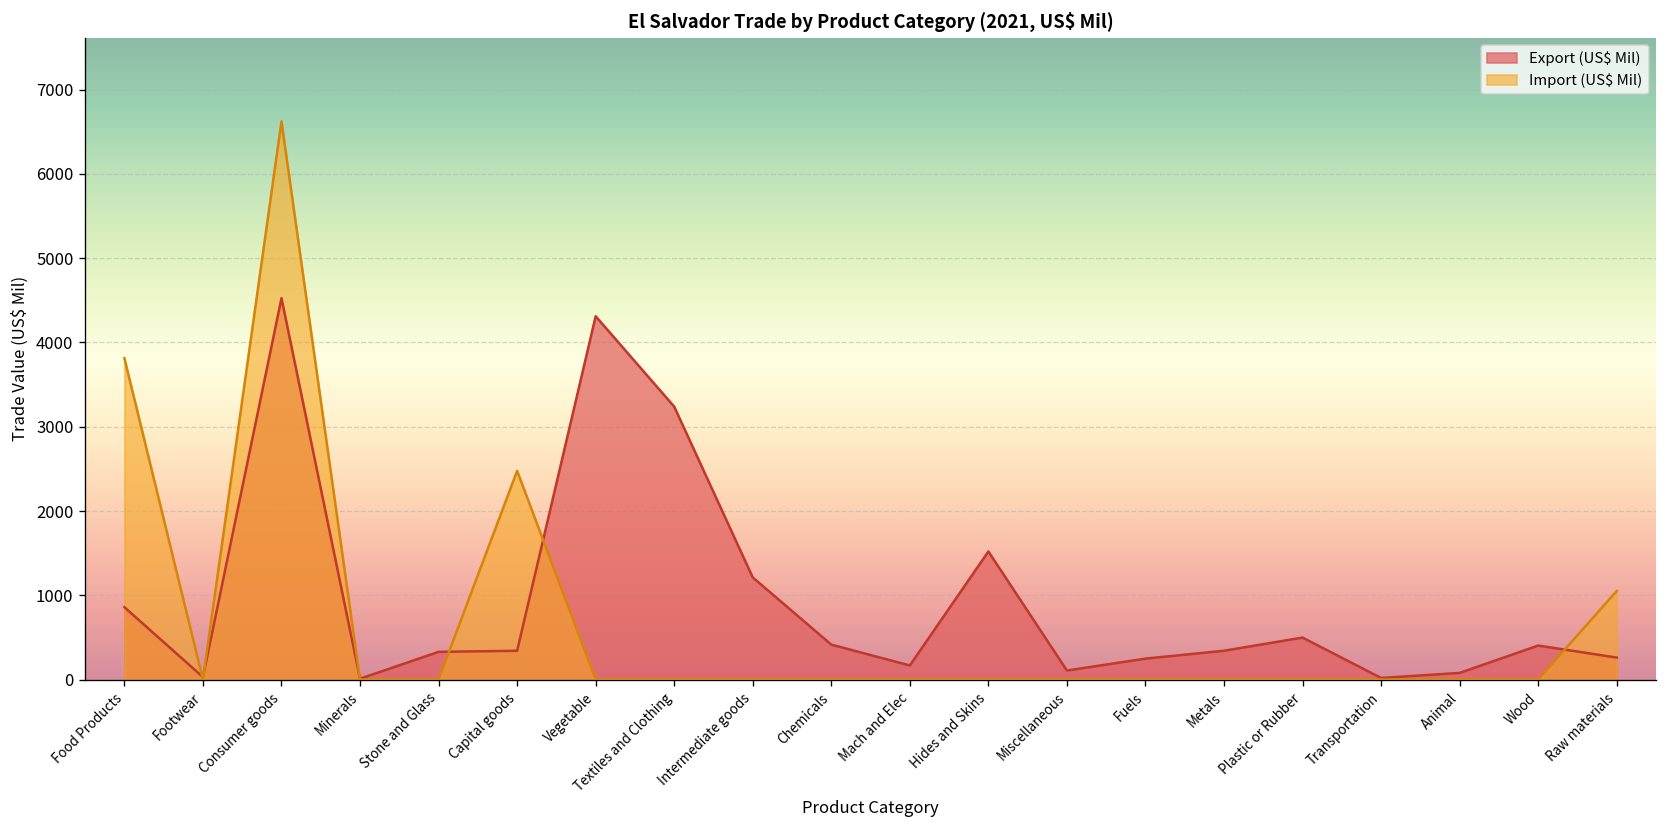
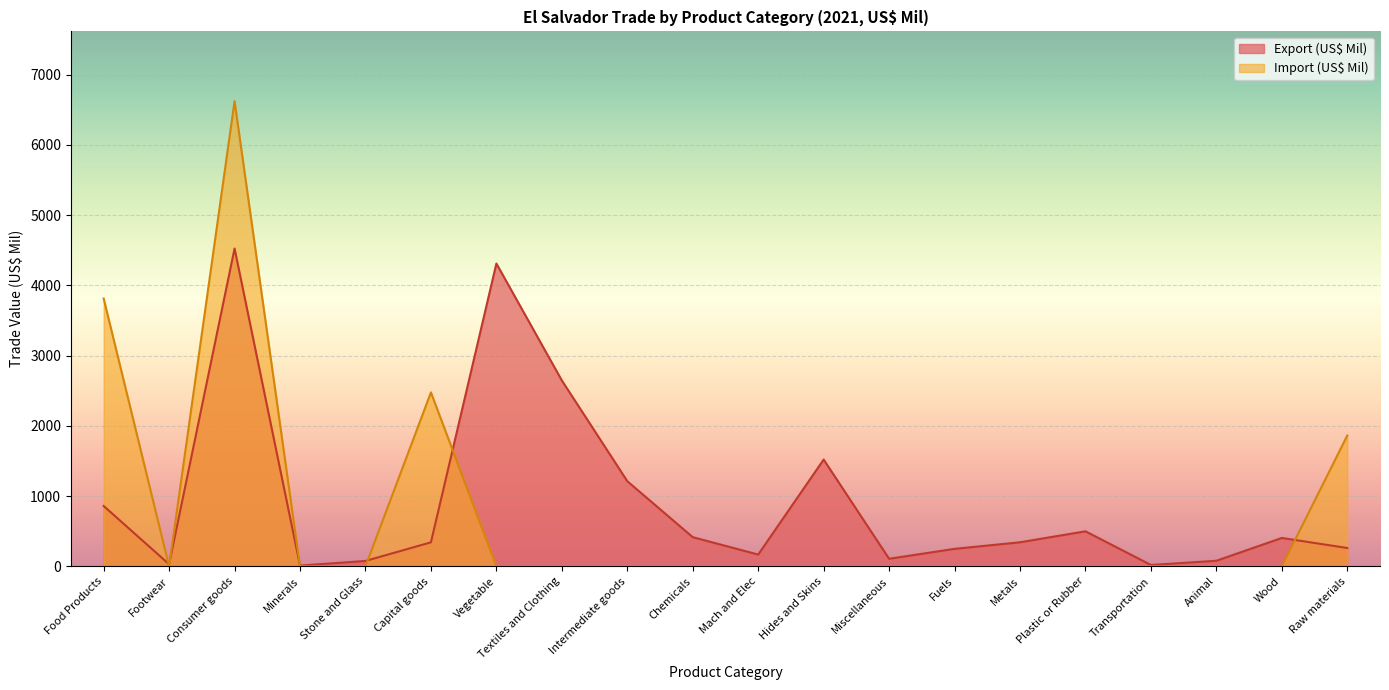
  {
    "Export (US$ Mil)": {
      "Food Products": 900,
      "Consumer goods": 4500,
-     "Stone and Glass": 300,
+     "Stone and Glass": 100,
      "Capital goods": 300,
      "Vegetable": 4300,
-     "Textiles and Clothing": 3200,
+     "Textiles and Clothing": 2600,
      "Intermediate goods": 1200,
      "Chemicals": 400,
      "Mach and Elec": 200,
      "Hides and Skins": 1500,
      "Miscellaneous": 100,
      "Fuels": 200,
      "Metals": 300,
      "Plastic or Rubber": 500,
      "Animal": 100,
      "Wood": 400,
      "Raw materials": 300
    },
    "Import (US$ Mil)": {
      "Food Products": 3800,
      "Consumer goods": 6600,
      "Stone and Glass": 0,
      "Capital goods": 2500,
      "Vegetable": 0,
      "Textiles and Clothing": 0,
      "Intermediate goods": 0,
      "Chemicals": 0,
      "Mach and Elec": 0,
      "Hides and Skins": 0,
      "Miscellaneous": 0,
      "Fuels": 0,
      "Metals": 0,
      "Plastic or Rubber": 0,
      "Animal": 0,
      "Wood": 0,
-     "Raw materials": 1100
+     "Raw materials": 1900
    }
  }
